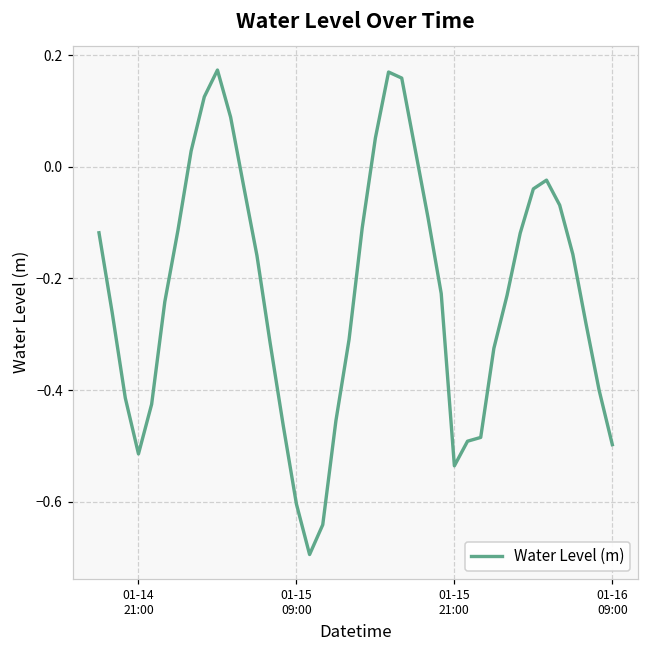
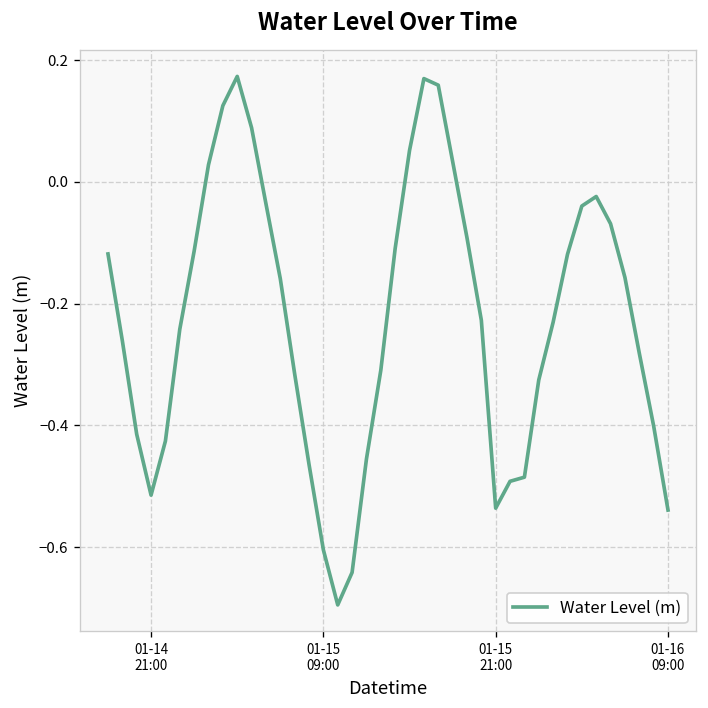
  {
    "01-14 21:00": -0.51,
    "01-15 09:00": -0.60,
    "01-15 21:00": -0.54,
-   "01-16 09:00": -0.50
+   "01-16 09:00": -0.54
  }
